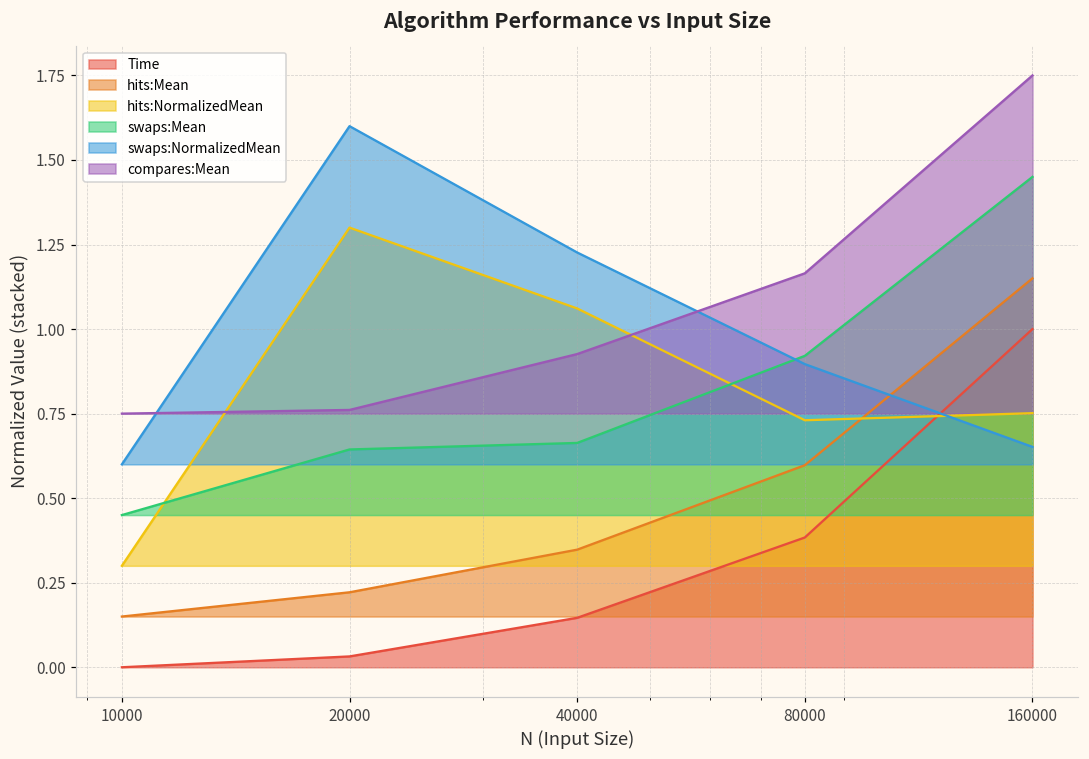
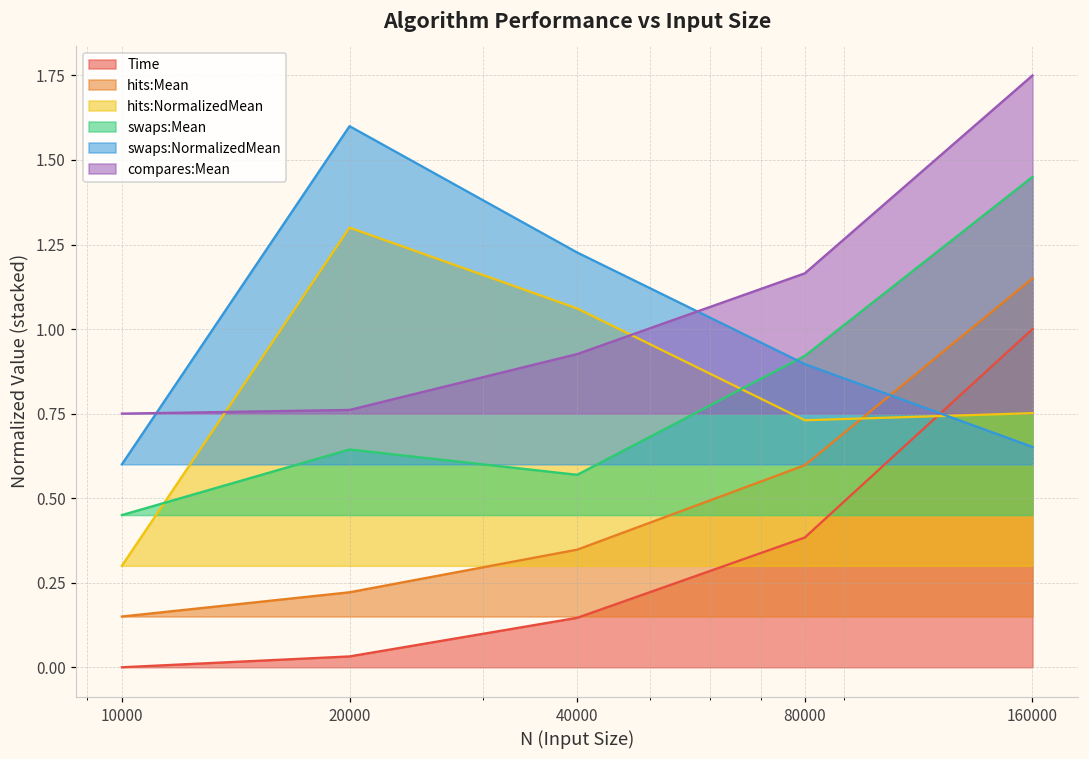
  {
    "hits:NormalizedMean": {
      "10000": 0.30,
      "20000": 1.30,
      "40000": 1.06,
      "80000": 0.73,
      "160000": 0.75
    },
    "swaps:Mean": {
      "10000": 0.45,
      "20000": 0.64,
-     "40000": 0.66,
+     "40000": 0.57,
      "80000": 0.92,
      "160000": 1.45
    },
    "swaps:NormalizedMean": {
      "10000": 0.60,
      "20000": 1.60,
      "40000": 1.23,
      "80000": 0.90,
      "160000": 0.65
    },
    "compares:Mean": {
      "10000": 0.75,
      "20000": 0.76,
      "40000": 0.93,
      "80000": 1.16,
      "160000": 1.75
    }
  }
